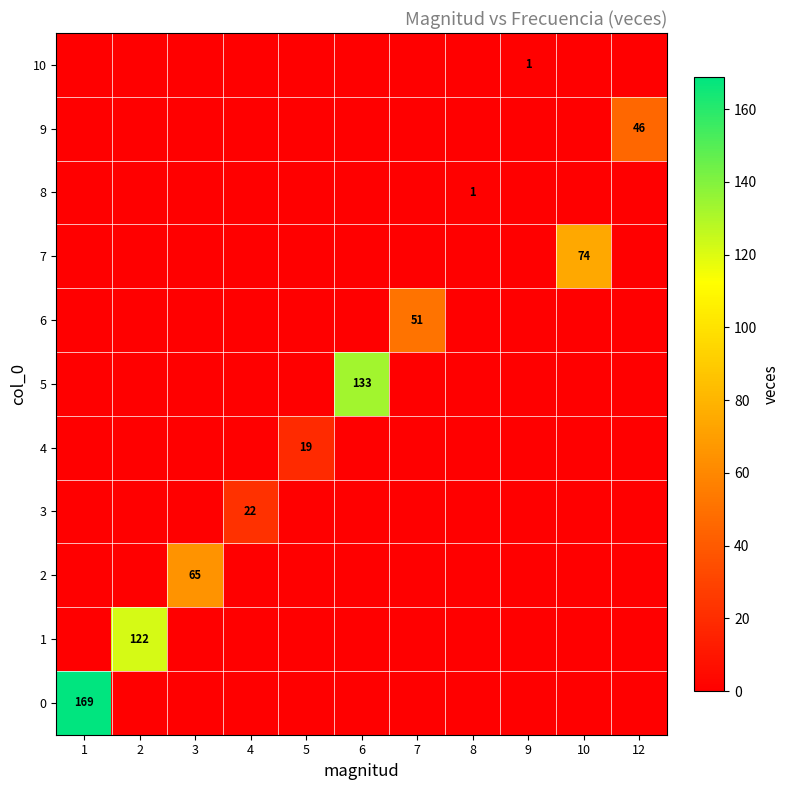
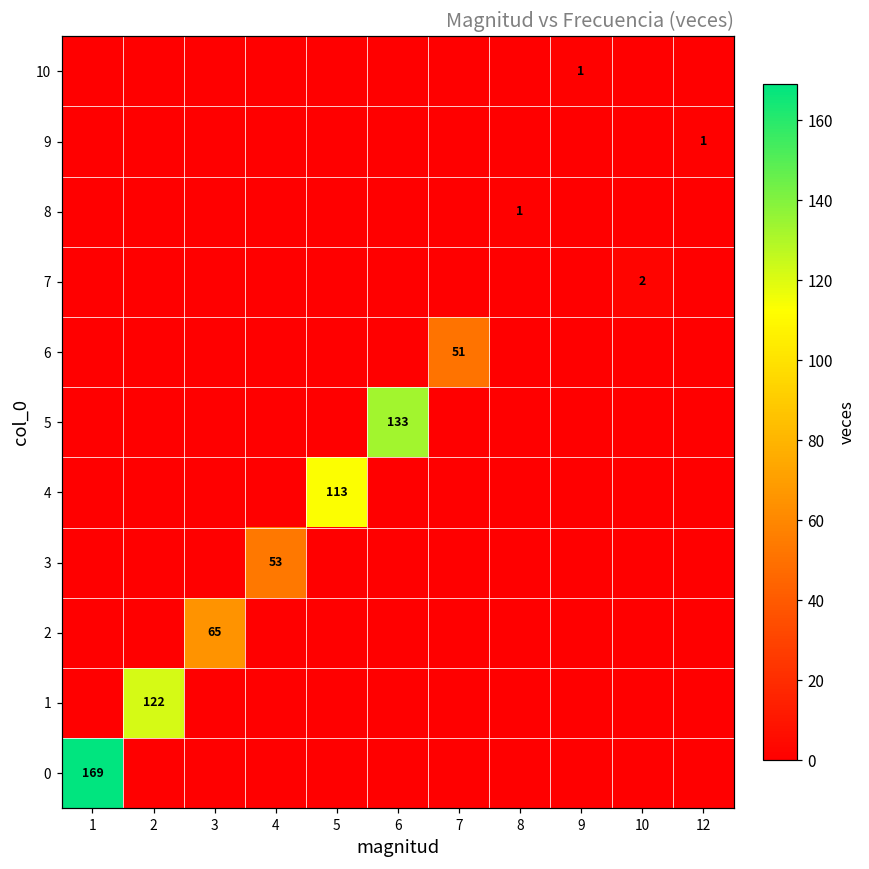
  {
    "10": {
      "9": 1
    },
    "9": {
-     "12": 46
+     "12": 1
    },
    "8": {
      "8": 1
    },
    "7": {
-     "10": 74
+     "10": 2
    },
    "6": {
      "7": 51
    },
    "5": {
      "6": 133
    },
    "4": {
-     "5": 19
+     "5": 113
    },
    "3": {
-     "4": 22
+     "4": 53
    },
    "2": {
      "3": 65
    },
    "1": {
      "2": 122
    },
    "0": {
      "1": 169
    }
  }
